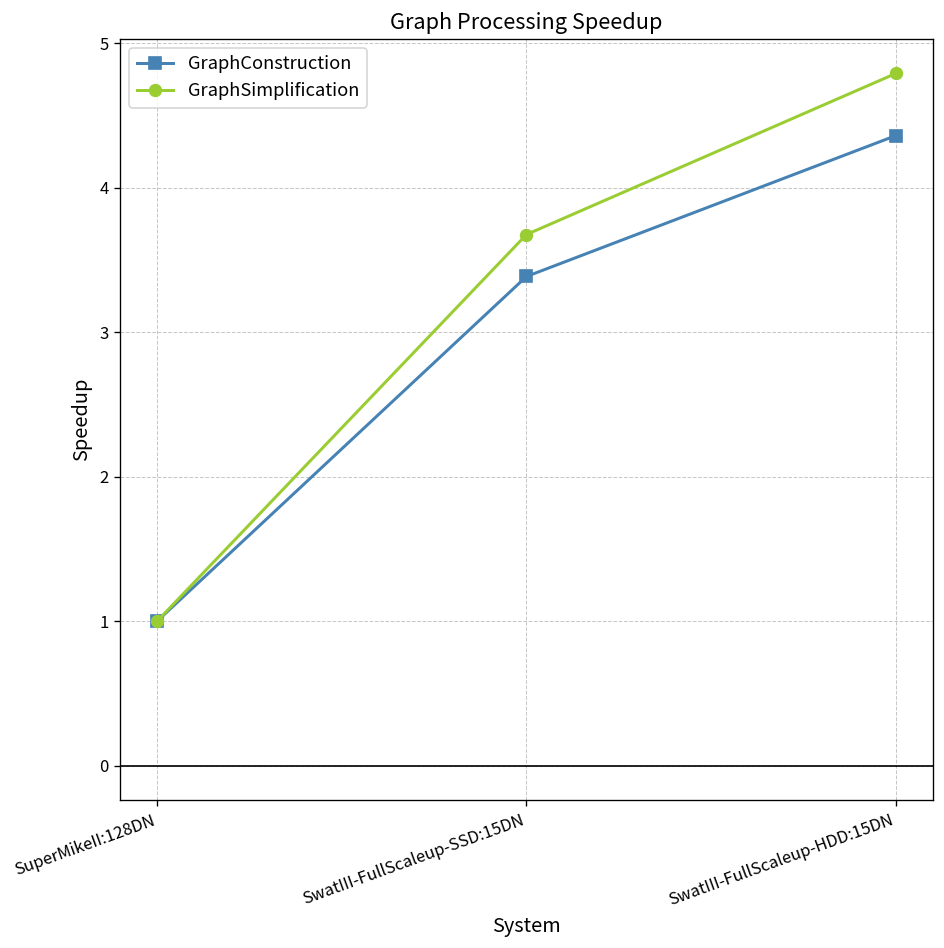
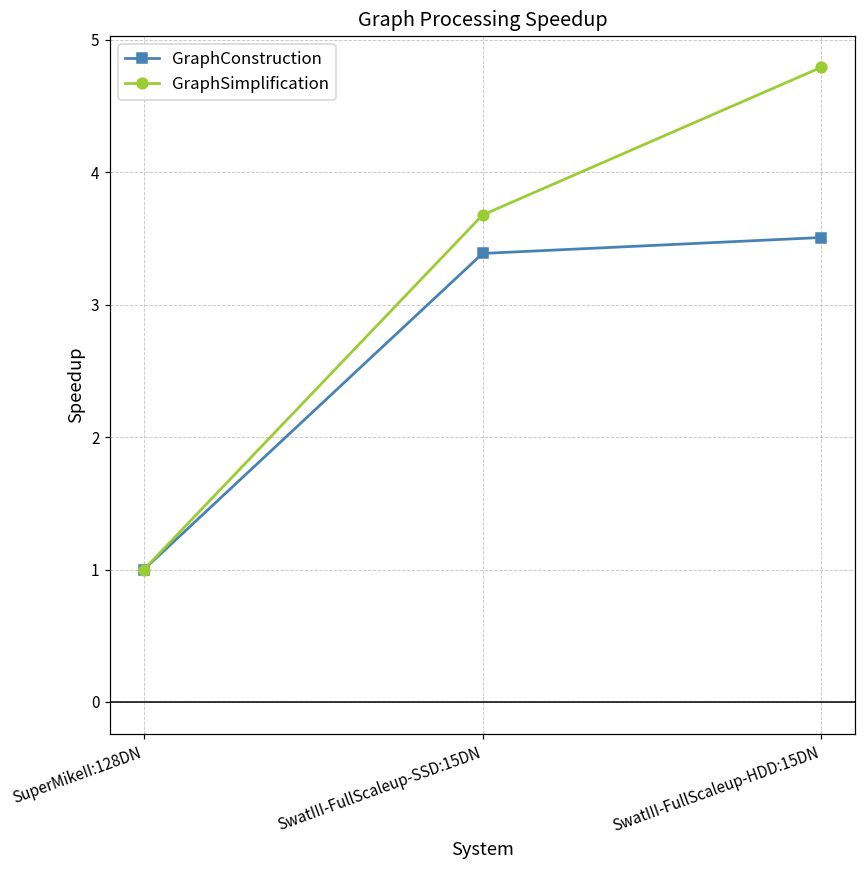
  {
    "GraphConstruction": {
      "SwatIII-FullScaleup-SSD:15DN": 3.39,
-     "SwatIII-FullScaleup-HDD:15DN": 4.36
+     "SwatIII-FullScaleup-HDD:15DN": 3.51
    },
    "GraphSimplification": {
      "SwatIII-FullScaleup-SSD:15DN": 3.68,
      "SwatIII-FullScaleup-HDD:15DN": 4.79
    }
  }
